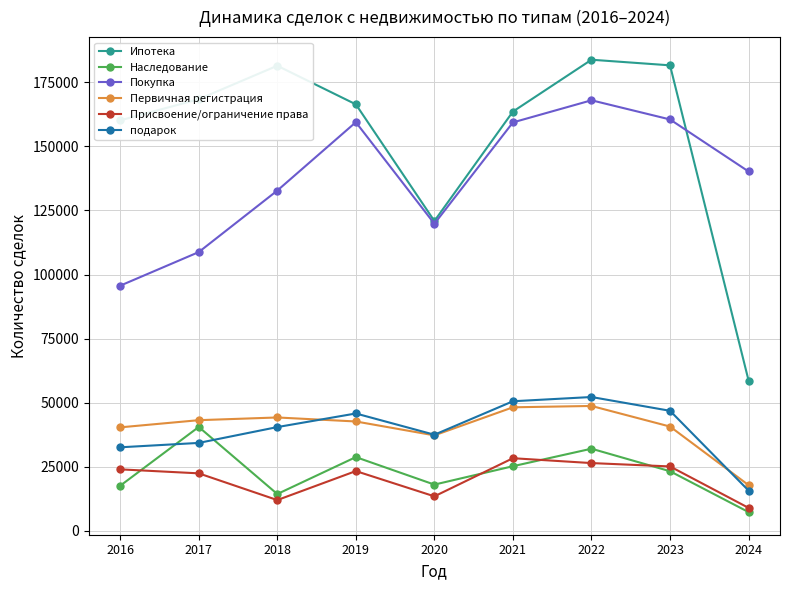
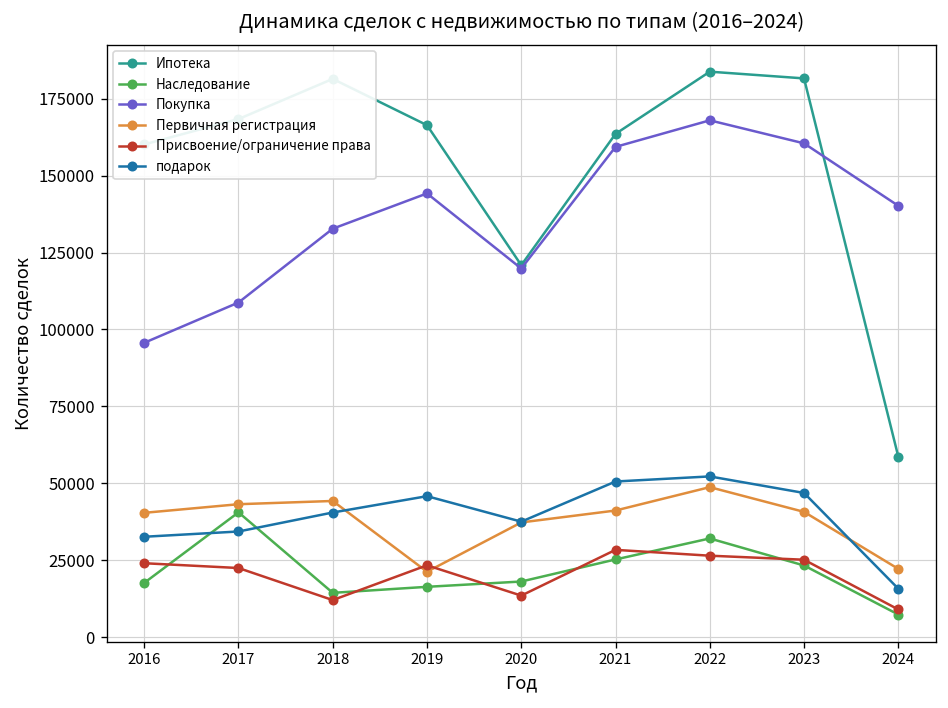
  {
    "Наследование": {
      "2016": 18000,
      "2017": 41000,
      "2018": 14000,
-     "2019": 29000,
+     "2019": 16000,
      "2020": 18000,
      "2021": 25000,
      "2022": 32000,
      "2023": 23000,
      "2024": 7000
    },
    "Покупка": {
      "2016": 96000,
      "2017": 109000,
      "2018": 133000,
-     "2019": 159000,
+     "2019": 144000,
      "2020": 120000,
      "2021": 159000,
      "2022": 168000,
      "2023": 160000,
      "2024": 140000
    },
    "Первичная регистрация": {
      "2016": 40000,
      "2017": 43000,
      "2018": 44000,
-     "2019": 43000,
-     "2021": 48000,
+     "2019": 21000,
+     "2021": 41000,
      "2022": 49000,
      "2023": 41000,
-     "2024": 18000
+     "2024": 22000
    },
    "Присвоение/ограничение права": {
      "2016": 24000,
      "2017": 22000,
      "2018": 12000,
      "2019": 23000,
      "2020": 14000,
      "2021": 28000,
      "2022": 26000,
      "2023": 25000,
      "2024": 9000
    }
  }
